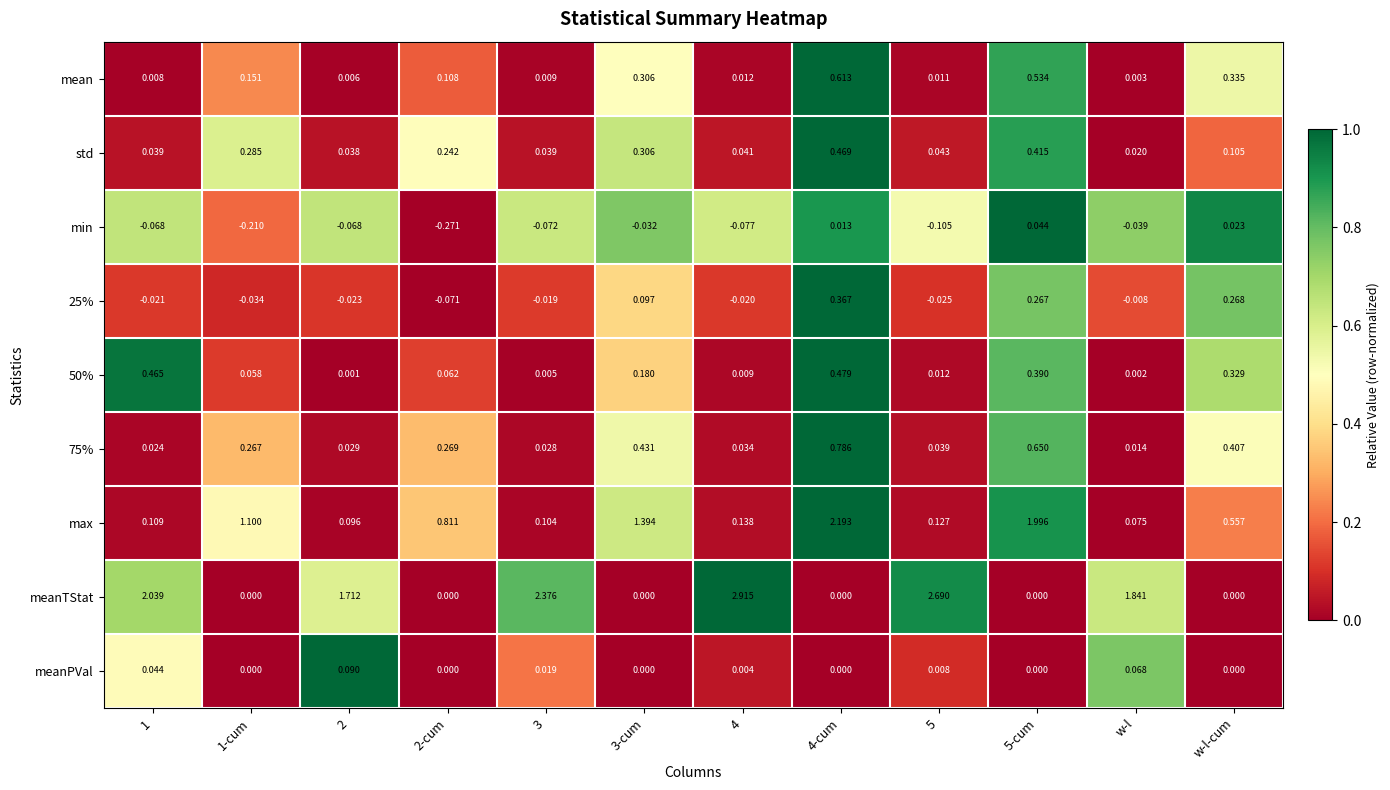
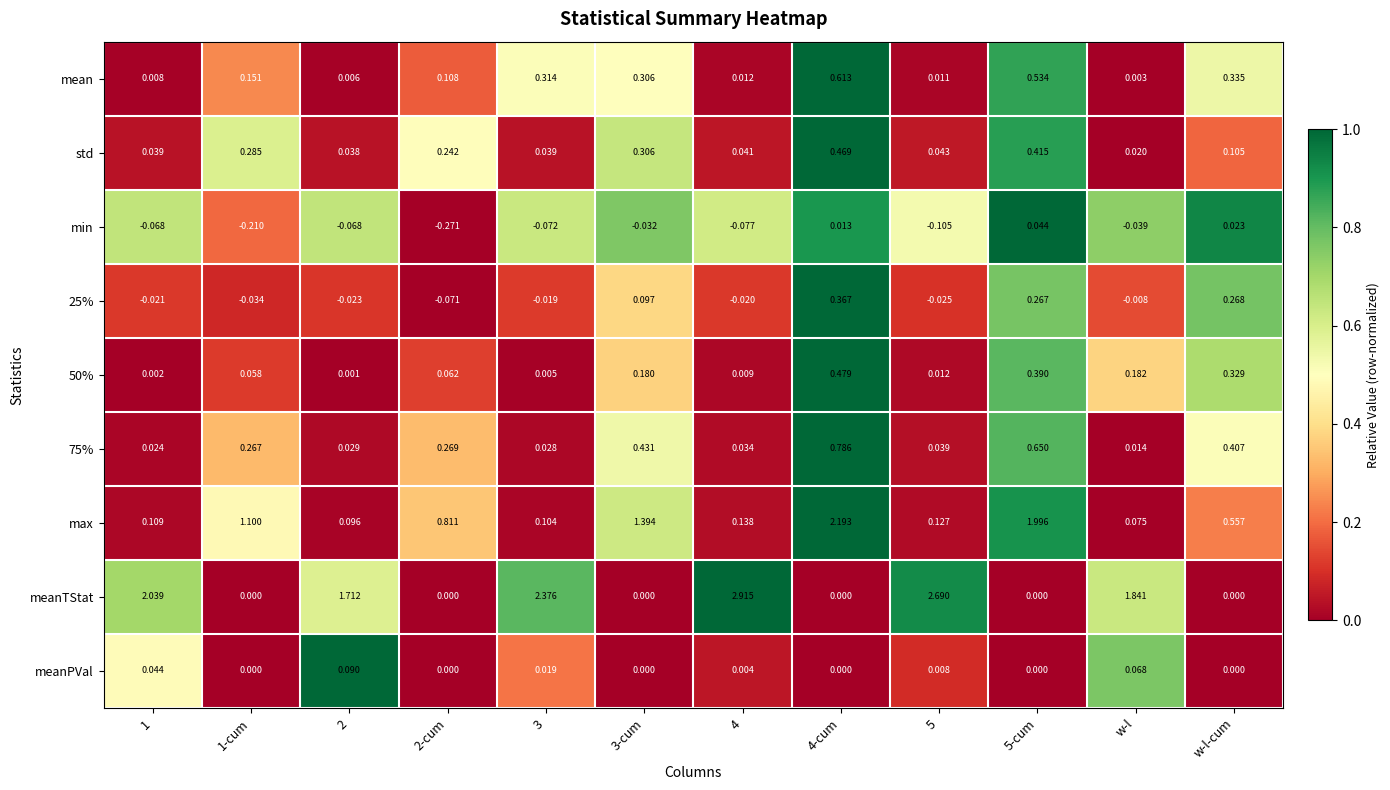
  {
    "mean": {
      "1": 0.008,
      "1-cum": 0.151,
      "2": 0.006,
      "2-cum": 0.108,
-     "3": 0.009,
+     "3": 0.314,
      "3-cum": 0.306,
      "4": 0.012,
      "4-cum": 0.613,
      "5": 0.011,
      "5-cum": 0.534,
      "w-l": 0.003,
      "w-l-cum": 0.335
    },
    "std": {
      "1": 0.039,
      "1-cum": 0.285,
      "2": 0.038,
      "2-cum": 0.242,
      "3": 0.039,
      "3-cum": 0.306,
      "4": 0.041,
      "4-cum": 0.469,
      "5": 0.043,
      "5-cum": 0.415,
      "w-l": 0.020,
      "w-l-cum": 0.105
    },
    "min": {
      "1": -0.068,
      "1-cum": -0.210,
      "2": -0.068,
      "2-cum": -0.271,
      "3": -0.072,
      "3-cum": -0.032,
      "4": -0.077,
      "4-cum": 0.013,
      "5": -0.105,
      "5-cum": 0.044,
      "w-l": -0.039,
      "w-l-cum": 0.023
    },
    "25%": {
      "1": -0.021,
      "1-cum": -0.034,
      "2": -0.023,
      "2-cum": -0.071,
      "3": -0.019,
      "3-cum": 0.097,
      "4": -0.020,
      "4-cum": 0.367,
      "5": -0.025,
      "5-cum": 0.267,
      "w-l": -0.008,
      "w-l-cum": 0.268
    },
    "50%": {
-     "1": 0.465,
+     "1": 0.002,
      "1-cum": 0.058,
      "2": 0.001,
      "2-cum": 0.062,
      "3": 0.005,
      "3-cum": 0.180,
      "4": 0.009,
      "4-cum": 0.479,
      "5": 0.012,
      "5-cum": 0.390,
-     "w-l": 0.002,
+     "w-l": 0.182,
      "w-l-cum": 0.329
    },
    "75%": {
      "1": 0.024,
      "1-cum": 0.267,
      "2": 0.029,
      "2-cum": 0.269,
      "3": 0.028,
      "3-cum": 0.431,
      "4": 0.034,
      "4-cum": 0.786,
      "5": 0.039,
      "5-cum": 0.650,
      "w-l": 0.014,
      "w-l-cum": 0.407
    },
    "max": {
      "1": 0.109,
      "1-cum": 1.100,
      "2": 0.096,
      "2-cum": 0.811,
      "3": 0.104,
      "3-cum": 1.394,
      "4": 0.138,
      "4-cum": 2.193,
      "5": 0.127,
      "5-cum": 1.996,
      "w-l": 0.075,
      "w-l-cum": 0.557
    },
    "meanTStat": {
      "1": 2.039,
      "1-cum": 0.000,
      "2": 1.712,
      "2-cum": 0.000,
      "3": 2.376,
      "3-cum": 0.000,
      "4": 2.915,
      "4-cum": 0.000,
      "5": 2.690,
      "5-cum": 0.000,
      "w-l": 1.841,
      "w-l-cum": 0.000
    },
    "meanPVal": {
      "1": 0.044,
      "1-cum": 0.000,
      "2": 0.090,
      "2-cum": 0.000,
      "3": 0.019,
      "3-cum": 0.000,
      "4": 0.004,
      "4-cum": 0.000,
      "5": 0.008,
      "5-cum": 0.000,
      "w-l": 0.068,
      "w-l-cum": 0.000
    }
  }
